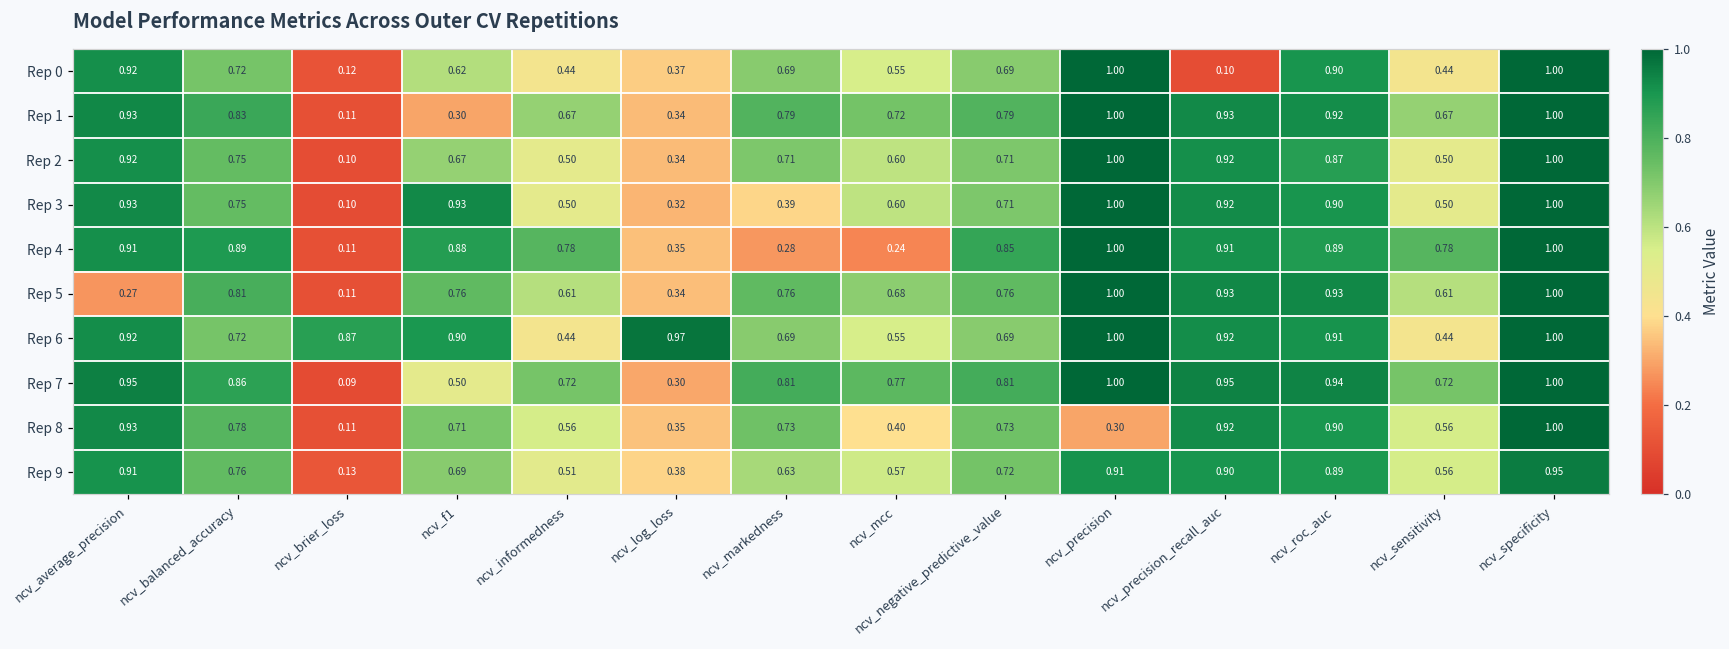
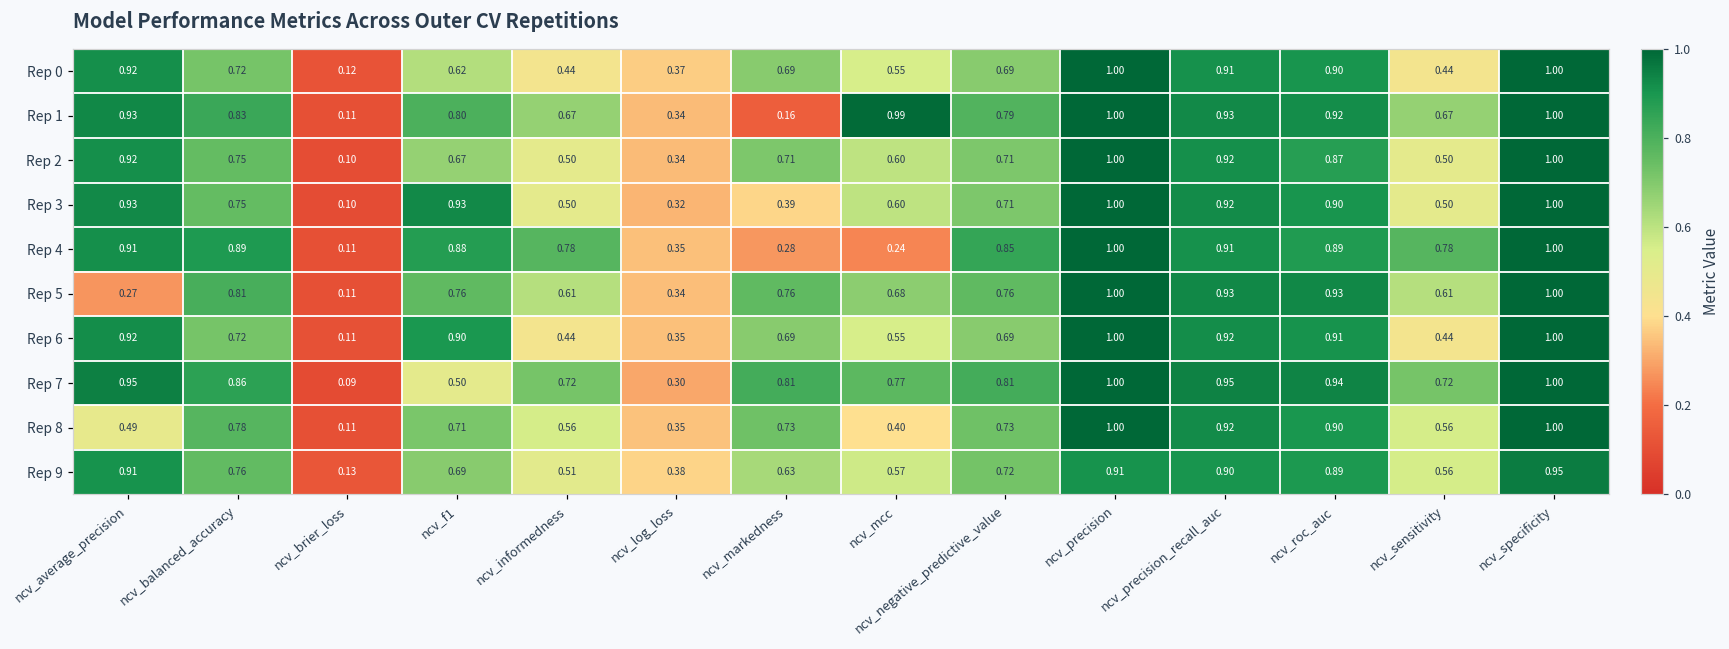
  {
    "Rep 0": {
      "ncv_average_precision": 0.92,
      "ncv_balanced_accuracy": 0.72,
      "ncv_brier_loss": 0.12,
      "ncv_f1": 0.62,
      "ncv_informedness": 0.44,
      "ncv_log_loss": 0.37,
      "ncv_markedness": 0.69,
      "ncv_mcc": 0.55,
      "ncv_negative_predictive_value": 0.69,
      "ncv_precision": 1.00,
-     "ncv_precision_recall_auc": 0.10,
+     "ncv_precision_recall_auc": 0.91,
      "ncv_roc_auc": 0.90,
      "ncv_sensitivity": 0.44,
      "ncv_specificity": 1.00
    },
    "Rep 1": {
      "ncv_average_precision": 0.93,
      "ncv_balanced_accuracy": 0.83,
      "ncv_brier_loss": 0.11,
-     "ncv_f1": 0.30,
+     "ncv_f1": 0.80,
      "ncv_informedness": 0.67,
      "ncv_log_loss": 0.34,
-     "ncv_markedness": 0.79,
-     "ncv_mcc": 0.72,
+     "ncv_markedness": 0.16,
+     "ncv_mcc": 0.99,
      "ncv_negative_predictive_value": 0.79,
      "ncv_precision": 1.00,
      "ncv_precision_recall_auc": 0.93,
      "ncv_roc_auc": 0.92,
      "ncv_sensitivity": 0.67,
      "ncv_specificity": 1.00
    },
    "Rep 2": {
      "ncv_average_precision": 0.92,
      "ncv_balanced_accuracy": 0.75,
      "ncv_brier_loss": 0.10,
      "ncv_f1": 0.67,
      "ncv_informedness": 0.50,
      "ncv_log_loss": 0.34,
      "ncv_markedness": 0.71,
      "ncv_mcc": 0.60,
      "ncv_negative_predictive_value": 0.71,
      "ncv_precision": 1.00,
      "ncv_precision_recall_auc": 0.92,
      "ncv_roc_auc": 0.87,
      "ncv_sensitivity": 0.50,
      "ncv_specificity": 1.00
    },
    "Rep 3": {
      "ncv_average_precision": 0.93,
      "ncv_balanced_accuracy": 0.75,
      "ncv_brier_loss": 0.10,
      "ncv_f1": 0.93,
      "ncv_informedness": 0.50,
      "ncv_log_loss": 0.32,
      "ncv_markedness": 0.39,
      "ncv_mcc": 0.60,
      "ncv_negative_predictive_value": 0.71,
      "ncv_precision": 1.00,
      "ncv_precision_recall_auc": 0.92,
      "ncv_roc_auc": 0.90,
      "ncv_sensitivity": 0.50,
      "ncv_specificity": 1.00
    },
    "Rep 4": {
      "ncv_average_precision": 0.91,
      "ncv_balanced_accuracy": 0.89,
      "ncv_brier_loss": 0.11,
      "ncv_f1": 0.88,
      "ncv_informedness": 0.78,
      "ncv_log_loss": 0.35,
      "ncv_markedness": 0.28,
      "ncv_mcc": 0.24,
      "ncv_negative_predictive_value": 0.85,
      "ncv_precision": 1.00,
      "ncv_precision_recall_auc": 0.91,
      "ncv_roc_auc": 0.89,
      "ncv_sensitivity": 0.78,
      "ncv_specificity": 1.00
    },
    "Rep 5": {
      "ncv_average_precision": 0.27,
      "ncv_balanced_accuracy": 0.81,
      "ncv_brier_loss": 0.11,
      "ncv_f1": 0.76,
      "ncv_informedness": 0.61,
      "ncv_log_loss": 0.34,
      "ncv_markedness": 0.76,
      "ncv_mcc": 0.68,
      "ncv_negative_predictive_value": 0.76,
      "ncv_precision": 1.00,
      "ncv_precision_recall_auc": 0.93,
      "ncv_roc_auc": 0.93,
      "ncv_sensitivity": 0.61,
      "ncv_specificity": 1.00
    },
    "Rep 6": {
      "ncv_average_precision": 0.92,
      "ncv_balanced_accuracy": 0.72,
-     "ncv_brier_loss": 0.87,
+     "ncv_brier_loss": 0.11,
      "ncv_f1": 0.90,
      "ncv_informedness": 0.44,
-     "ncv_log_loss": 0.97,
+     "ncv_log_loss": 0.35,
      "ncv_markedness": 0.69,
      "ncv_mcc": 0.55,
      "ncv_negative_predictive_value": 0.69,
      "ncv_precision": 1.00,
      "ncv_precision_recall_auc": 0.92,
      "ncv_roc_auc": 0.91,
      "ncv_sensitivity": 0.44,
      "ncv_specificity": 1.00
    },
    "Rep 7": {
      "ncv_average_precision": 0.95,
      "ncv_balanced_accuracy": 0.86,
      "ncv_brier_loss": 0.09,
      "ncv_f1": 0.50,
      "ncv_informedness": 0.72,
      "ncv_log_loss": 0.30,
      "ncv_markedness": 0.81,
      "ncv_mcc": 0.77,
      "ncv_negative_predictive_value": 0.81,
      "ncv_precision": 1.00,
      "ncv_precision_recall_auc": 0.95,
      "ncv_roc_auc": 0.94,
      "ncv_sensitivity": 0.72,
      "ncv_specificity": 1.00
    },
    "Rep 8": {
-     "ncv_average_precision": 0.93,
+     "ncv_average_precision": 0.49,
      "ncv_balanced_accuracy": 0.78,
      "ncv_brier_loss": 0.11,
      "ncv_f1": 0.71,
      "ncv_informedness": 0.56,
      "ncv_log_loss": 0.35,
      "ncv_markedness": 0.73,
      "ncv_mcc": 0.40,
      "ncv_negative_predictive_value": 0.73,
-     "ncv_precision": 0.30,
+     "ncv_precision": 1.00,
      "ncv_precision_recall_auc": 0.92,
      "ncv_roc_auc": 0.90,
      "ncv_sensitivity": 0.56,
      "ncv_specificity": 1.00
    },
    "Rep 9": {
      "ncv_average_precision": 0.91,
      "ncv_balanced_accuracy": 0.76,
      "ncv_brier_loss": 0.13,
      "ncv_f1": 0.69,
      "ncv_informedness": 0.51,
      "ncv_log_loss": 0.38,
      "ncv_markedness": 0.63,
      "ncv_mcc": 0.57,
      "ncv_negative_predictive_value": 0.72,
      "ncv_precision": 0.91,
      "ncv_precision_recall_auc": 0.90,
      "ncv_roc_auc": 0.89,
      "ncv_sensitivity": 0.56,
      "ncv_specificity": 0.95
    }
  }
